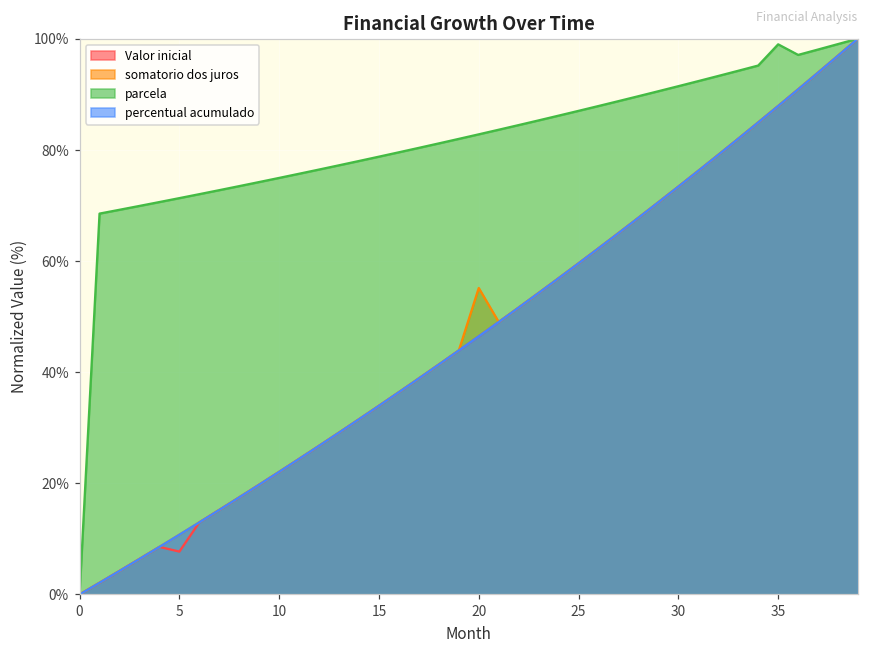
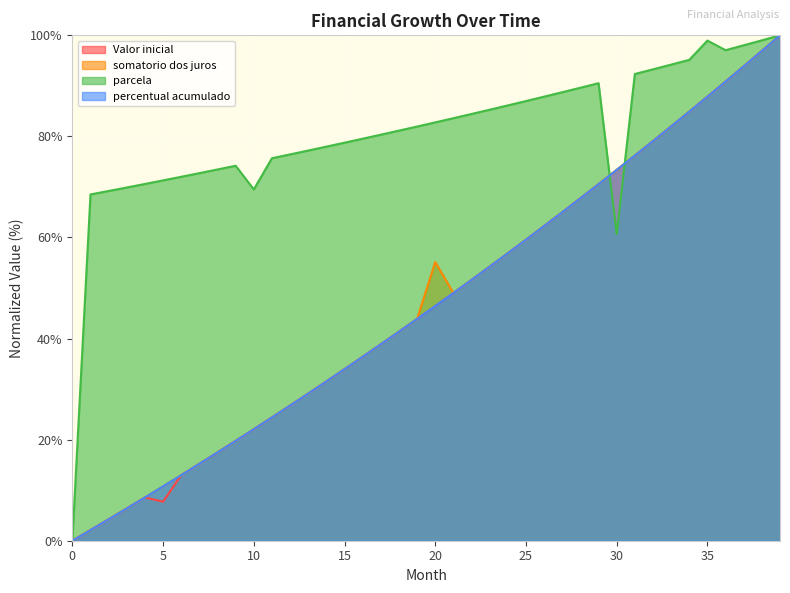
  {
    "Valor inicial": {
      "5": "8%"
    },
    "somatorio dos juros": {
      "20": "55%"
    },
    "parcela": {
      "5": "71%",
-     "10": "75%",
+     "10": "70%",
      "15": "79%",
      "20": "83%",
      "25": "87%",
-     "30": "91%",
+     "30": "61%",
      "35": "99%"
    }
  }
